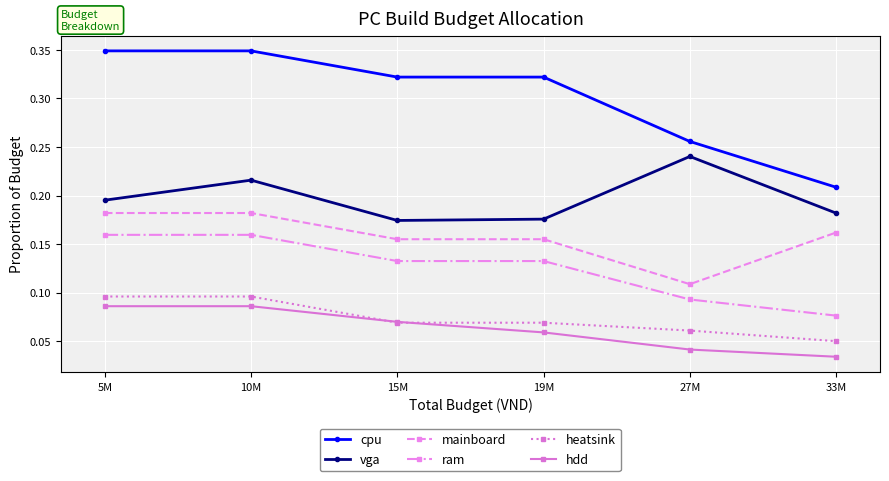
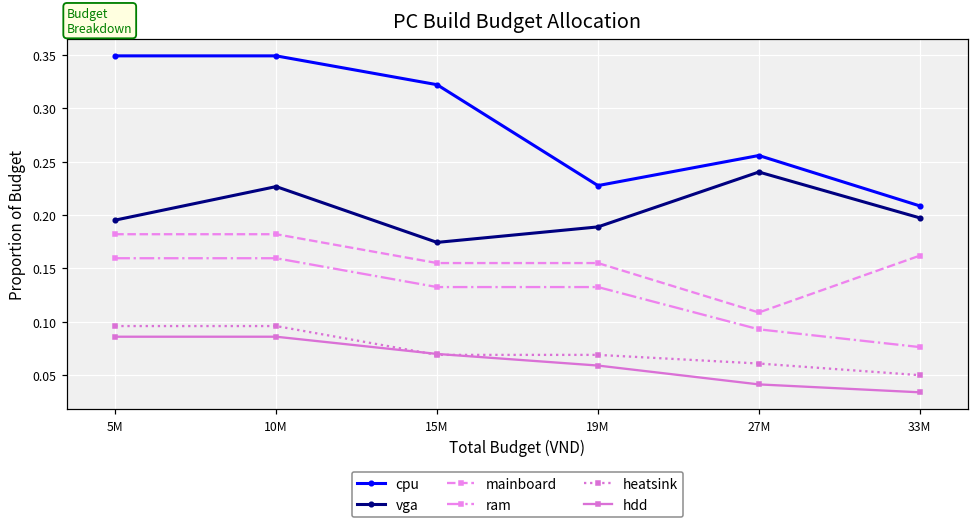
  {
    "cpu": {
      "5M": 0.35,
      "10M": 0.35,
      "15M": 0.32,
-     "19M": 0.32,
+     "19M": 0.23,
      "27M": 0.26,
      "33M": 0.21
    },
    "vga": {
      "5M": 0.20,
-     "10M": 0.22,
+     "10M": 0.23,
      "15M": 0.17,
-     "19M": 0.18,
+     "19M": 0.19,
      "27M": 0.24,
-     "33M": 0.18
+     "33M": 0.20
    }
  }
